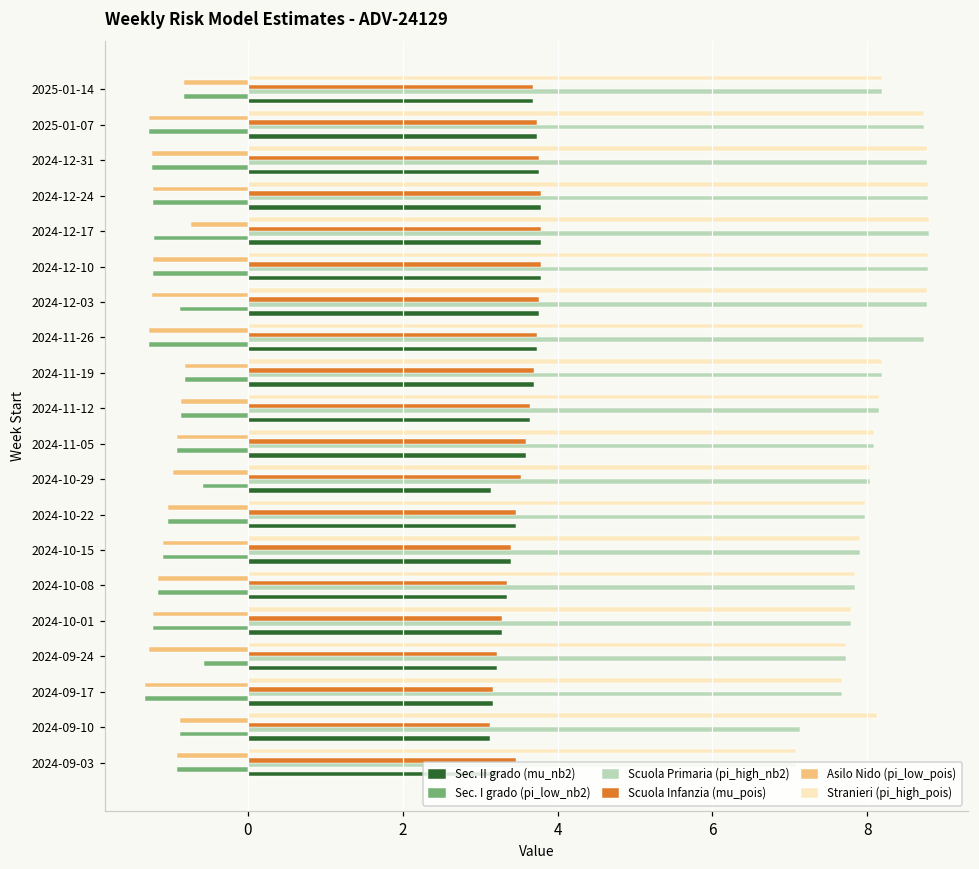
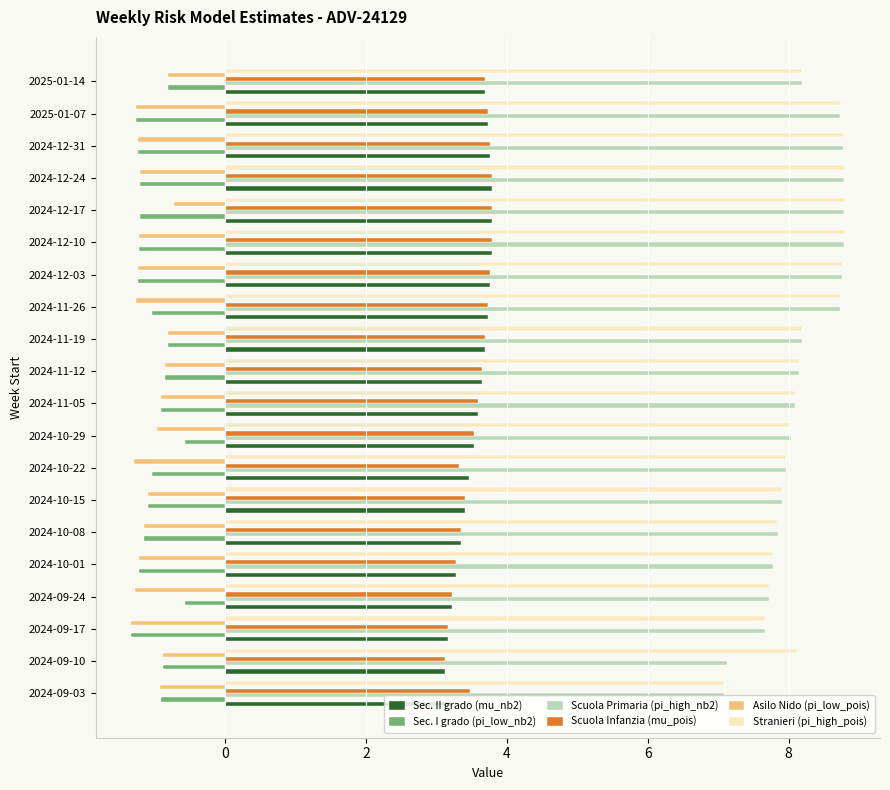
  {
    "Sec. II grado (mu_nb2)": {
      "2025-01-14": 3.7,
      "2025-01-07": 3.7,
      "2024-12-31": 3.8,
      "2024-12-24": 3.8,
      "2024-12-17": 3.8,
      "2024-12-10": 3.8,
      "2024-12-03": 3.8,
      "2024-11-26": 3.7,
      "2024-11-19": 3.7,
      "2024-11-12": 3.6,
      "2024-11-05": 3.6,
-     "2024-10-29": 3.1,
+     "2024-10-29": 3.5,
      "2024-10-22": 3.5,
      "2024-10-15": 3.4,
      "2024-10-08": 3.3,
      "2024-10-01": 3.3,
      "2024-09-24": 3.2,
      "2024-09-17": 3.2,
      "2024-09-10": 3.1
    },
    "Sec. I grado (pi_low_nb2)": {
      "2025-01-14": -0.8,
      "2025-01-07": -1.3,
      "2024-12-31": -1.2,
      "2024-12-24": -1.2,
      "2024-12-17": -1.2,
      "2024-12-10": -1.2,
-     "2024-12-03": -0.9,
-     "2024-11-26": -1.3,
+     "2024-12-03": -1.2,
+     "2024-11-26": -1.0,
      "2024-11-19": -0.8,
      "2024-11-12": -0.9,
      "2024-11-05": -0.9,
      "2024-10-29": -0.6,
      "2024-10-22": -1.0,
      "2024-10-15": -1.1,
      "2024-10-08": -1.2,
      "2024-10-01": -1.2,
      "2024-09-24": -0.6,
      "2024-09-17": -1.3,
      "2024-09-10": -0.9,
      "2024-09-03": -0.9
    },
    "Scuola Primaria (pi_high_nb2)": {
      "2025-01-14": 8.2,
      "2025-01-07": 8.7,
      "2024-12-31": 8.8,
      "2024-12-24": 8.8,
      "2024-12-17": 8.8,
      "2024-12-10": 8.8,
      "2024-12-03": 8.8,
      "2024-11-26": 8.7,
      "2024-11-19": 8.2,
      "2024-11-12": 8.1,
      "2024-11-05": 8.1,
      "2024-10-29": 8.0,
      "2024-10-22": 8.0,
      "2024-10-15": 7.9,
      "2024-10-08": 7.8,
      "2024-10-01": 7.8,
      "2024-09-24": 7.7,
      "2024-09-17": 7.7,
      "2024-09-10": 7.1
    },
    "Scuola Infanzia (mu_pois)": {
      "2025-01-14": 3.7,
      "2025-01-07": 3.7,
      "2024-12-31": 3.8,
      "2024-12-24": 3.8,
      "2024-12-17": 3.8,
      "2024-12-10": 3.8,
      "2024-12-03": 3.8,
      "2024-11-26": 3.7,
      "2024-11-19": 3.7,
      "2024-11-12": 3.6,
      "2024-11-05": 3.6,
      "2024-10-29": 3.5,
-     "2024-10-22": 3.5,
+     "2024-10-22": 3.3,
      "2024-10-15": 3.4,
      "2024-10-08": 3.3,
      "2024-10-01": 3.3,
      "2024-09-24": 3.2,
      "2024-09-17": 3.2,
      "2024-09-10": 3.1,
      "2024-09-03": 3.5
    },
    "Asilo Nido (pi_low_pois)": {
      "2025-01-14": -0.8,
      "2025-01-07": -1.3,
      "2024-12-31": -1.2,
      "2024-12-24": -1.2,
      "2024-12-17": -0.7,
      "2024-12-10": -1.2,
      "2024-12-03": -1.2,
      "2024-11-26": -1.3,
      "2024-11-19": -0.8,
      "2024-11-12": -0.9,
      "2024-11-05": -0.9,
      "2024-10-29": -1.0,
-     "2024-10-22": -1.0,
+     "2024-10-22": -1.3,
      "2024-10-15": -1.1,
      "2024-10-08": -1.2,
      "2024-10-01": -1.2,
      "2024-09-24": -1.3,
      "2024-09-17": -1.3,
      "2024-09-10": -0.9,
      "2024-09-03": -0.9
    },
    "Stranieri (pi_high_pois)": {
      "2025-01-14": 8.2,
      "2025-01-07": 8.7,
      "2024-12-31": 8.8,
      "2024-12-24": 8.8,
      "2024-12-17": 8.8,
      "2024-12-10": 8.8,
      "2024-12-03": 8.8,
-     "2024-11-26": 7.9,
+     "2024-11-26": 8.7,
      "2024-11-19": 8.2,
      "2024-11-12": 8.1,
      "2024-11-05": 8.1,
      "2024-10-29": 8.0,
      "2024-10-22": 8.0,
      "2024-10-15": 7.9,
      "2024-10-08": 7.8,
      "2024-10-01": 7.8,
      "2024-09-24": 7.7,
      "2024-09-17": 7.7,
      "2024-09-10": 8.1,
      "2024-09-03": 7.1
    }
  }
